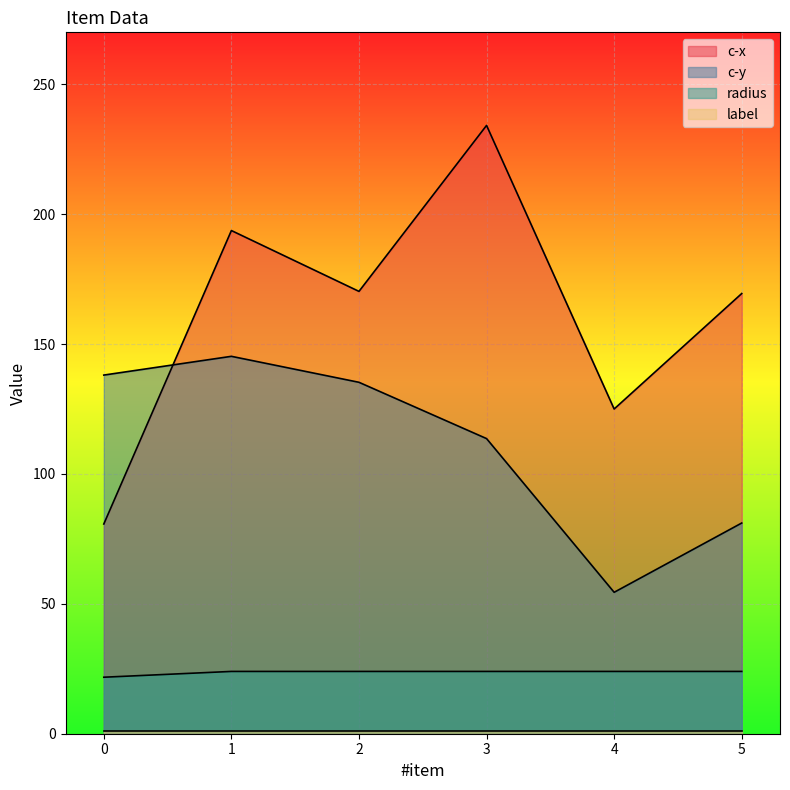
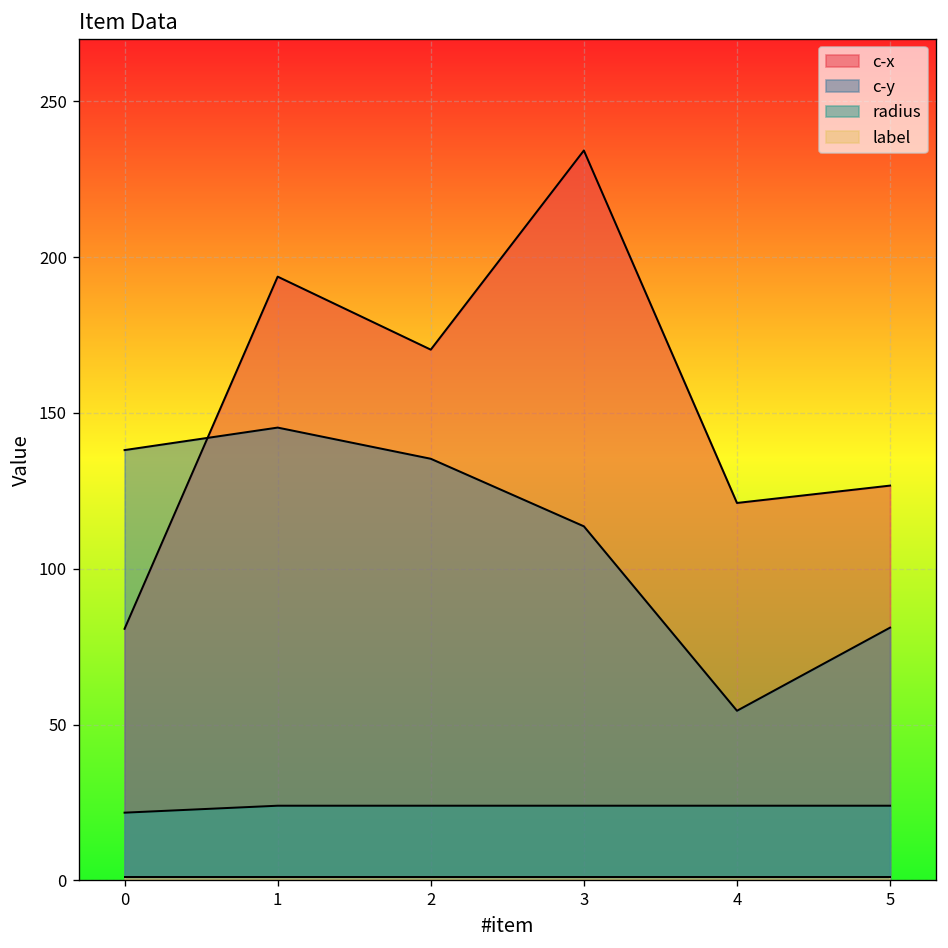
  {
    "c-x": {
      "0": 81,
      "1": 194,
      "2": 170,
      "3": 234,
-     "4": 125,
-     "5": 169
+     "4": 121,
+     "5": 127
    },
    "label": {
      "0": 1,
      "1": 1,
      "2": 1,
      "3": 1,
      "4": 1,
      "5": 1
    }
  }
